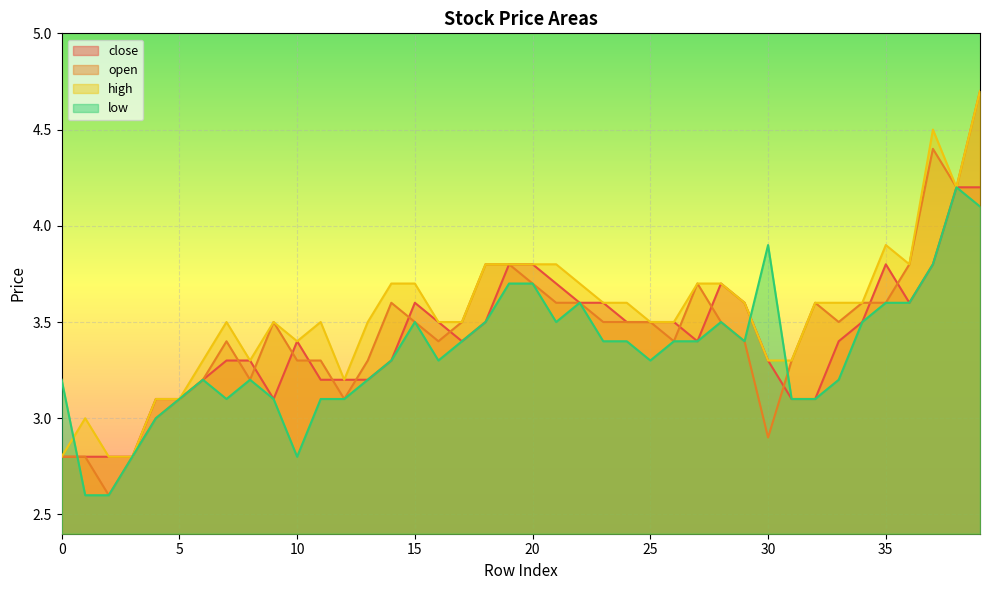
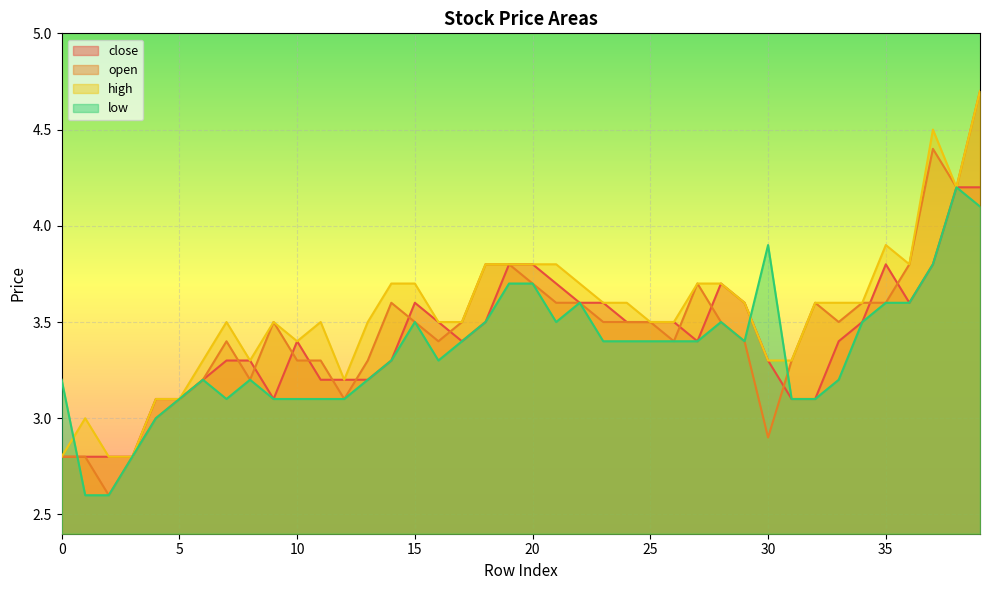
  {
    "low": {
      "0": 3.2,
-     "10": 2.8,
-     "25": 3.3,
+     "10": 3.1,
+     "25": 3.4,
      "30": 3.9
    }
  }
